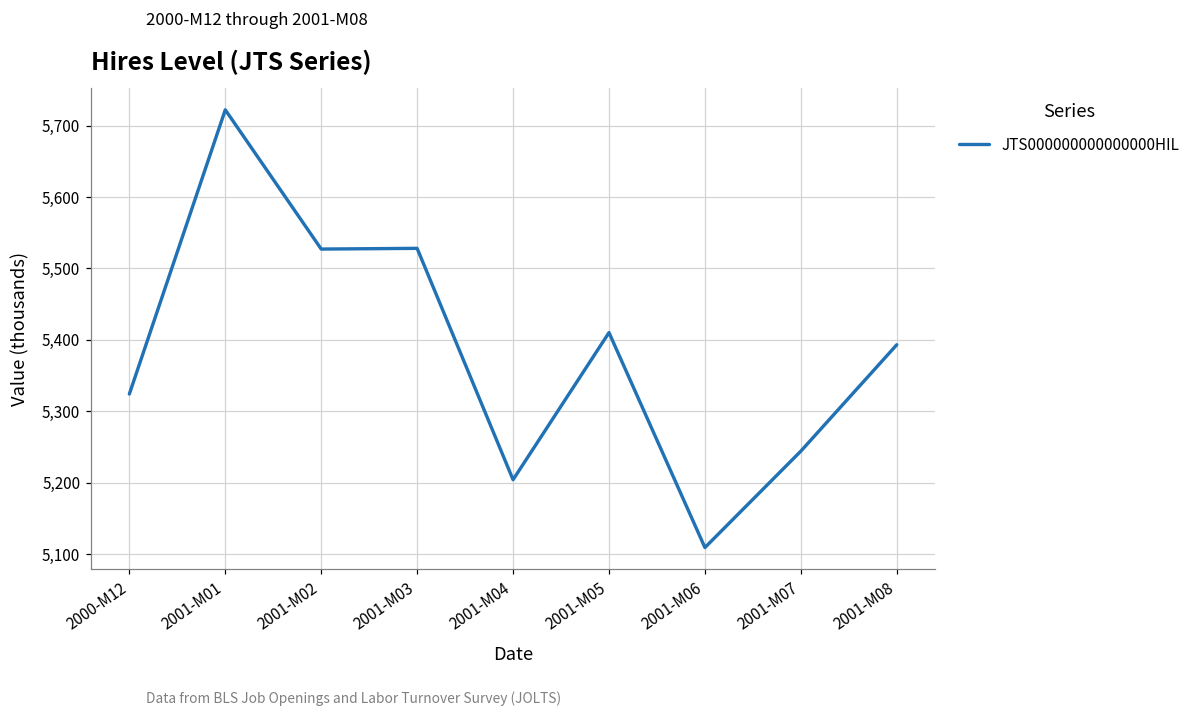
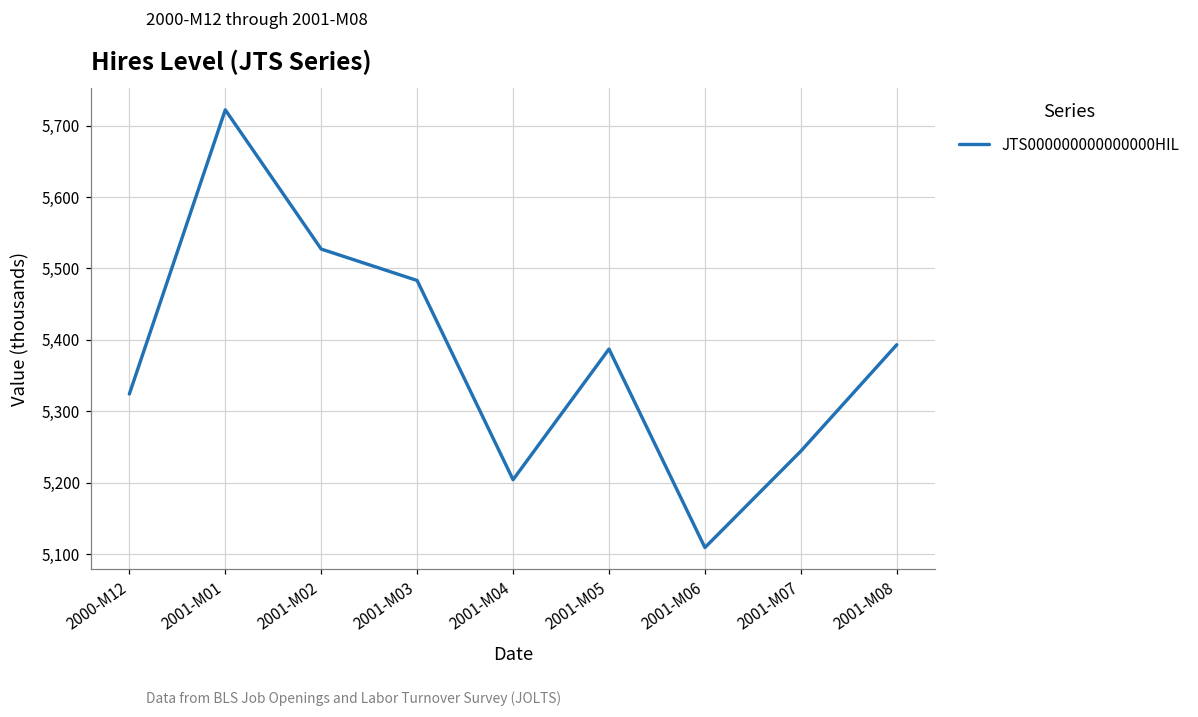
  {
    "2000-M12": "5,320",
    "2001-M01": "5,720",
    "2001-M02": "5,530",
-   "2001-M03": "5,530",
+   "2001-M03": "5,480",
    "2001-M04": "5,200",
-   "2001-M05": "5,410",
+   "2001-M05": "5,390",
    "2001-M06": "5,110",
    "2001-M07": "5,240",
    "2001-M08": "5,390"
  }
